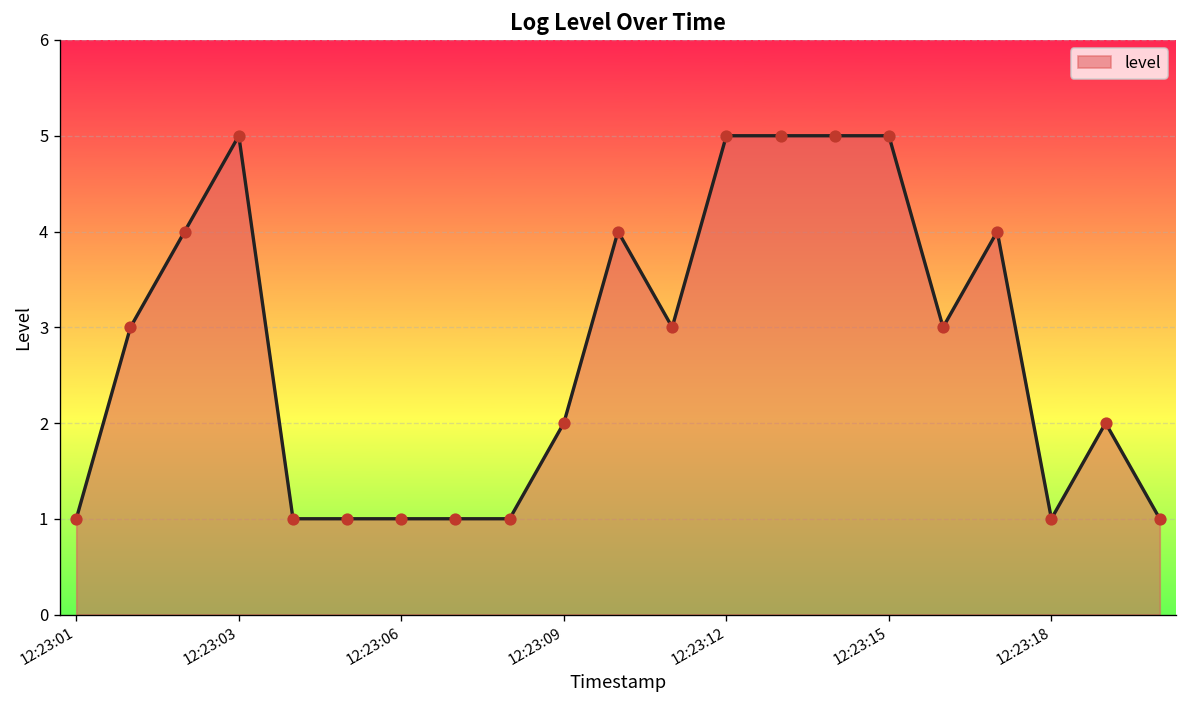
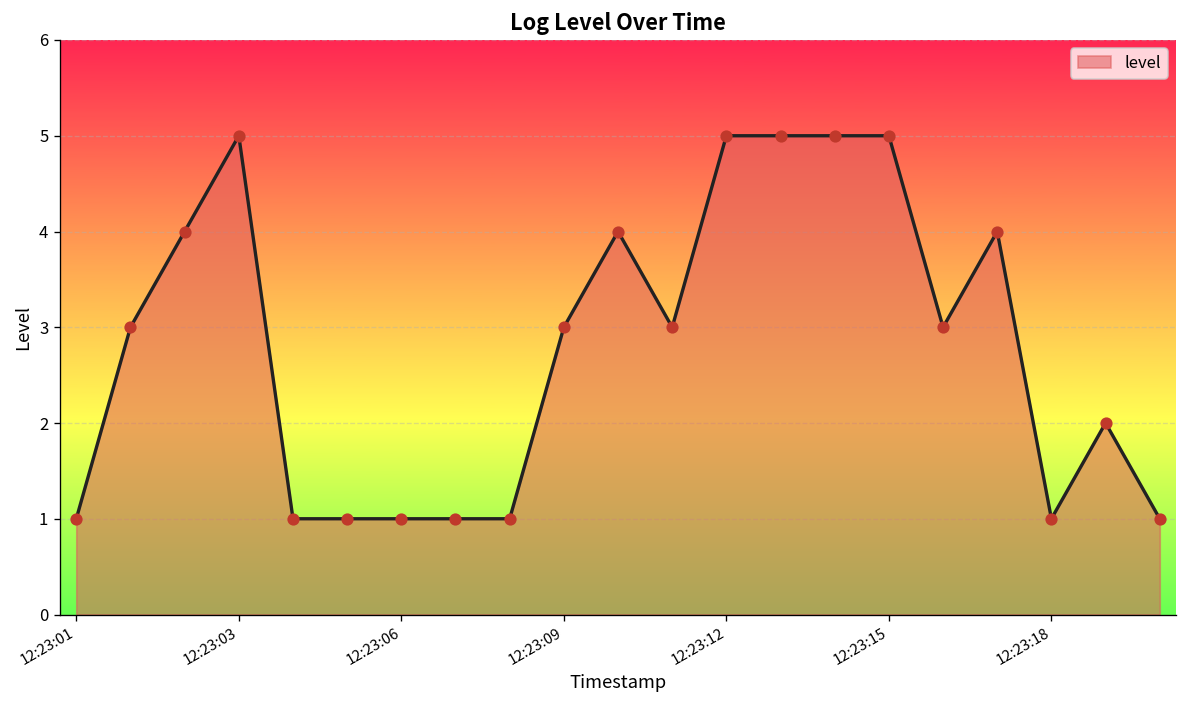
  {
    "12:23:03": 5,
    "12:23:06": 1,
-   "12:23:09": 2,
+   "12:23:09": 3,
    "12:23:12": 5,
    "12:23:15": 5,
    "12:23:18": 1
  }
